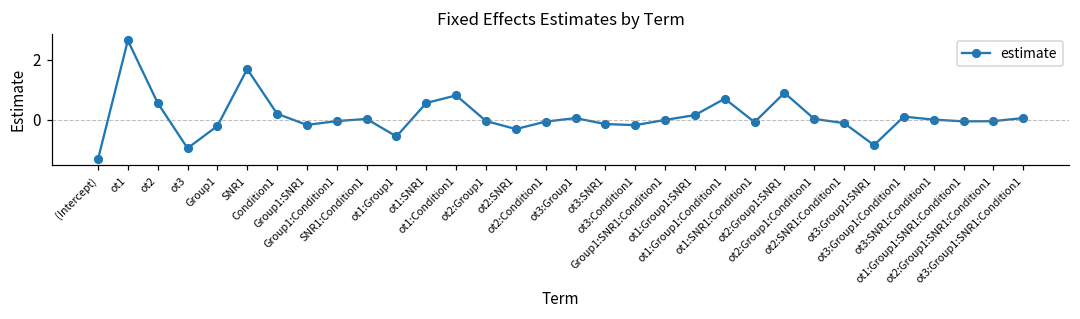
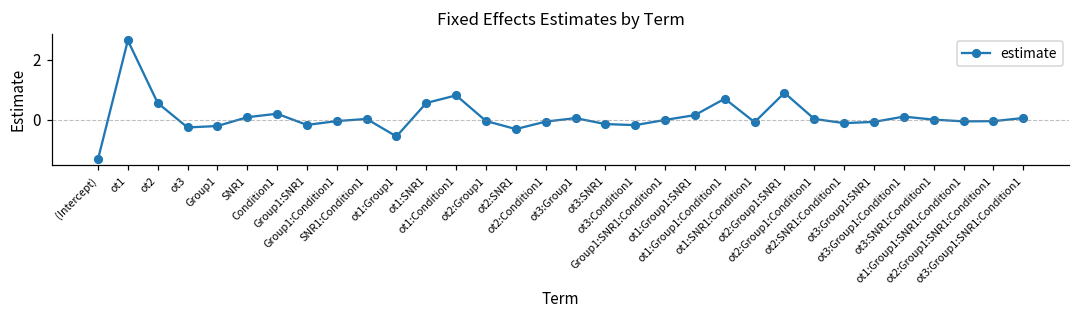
  {
    "(Intercept)": -1.3,
    "ot1": 2.7,
    "ot2": 0.6,
-   "ot3": -0.9,
+   "ot3": -0.3,
    "Group1": -0.2,
-   "SNR1": 1.7,
+   "SNR1": 0.1,
    "Condition1": 0.2,
    "Group1:SNR1": -0.2,
    "Group1:Condition1": 0.0,
    "SNR1:Condition1": 0.0,
    "ot1:Group1": -0.6,
    "ot1:SNR1": 0.6,
    "ot1:Condition1": 0.8,
    "ot2:Group1": 0.0,
    "ot2:SNR1": -0.3,
    "ot2:Condition1": -0.1,
    "ot3:Group1": 0.1,
    "ot3:SNR1": -0.1,
    "ot3:Condition1": -0.2,
    "Group1:SNR1:Condition1": 0.0,
    "ot1:Group1:SNR1": 0.2,
    "ot1:Group1:Condition1": 0.7,
    "ot1:SNR1:Condition1": -0.1,
    "ot2:Group1:SNR1": 0.9,
    "ot2:Group1:Condition1": 0.0,
    "ot2:SNR1:Condition1": -0.1,
-   "ot3:Group1:SNR1": -0.8,
+   "ot3:Group1:SNR1": -0.1,
    "ot3:Group1:Condition1": 0.1,
    "ot3:SNR1:Condition1": 0.0,
    "ot1:Group1:SNR1:Condition1": 0.0,
    "ot2:Group1:SNR1:Condition1": 0.0,
    "ot3:Group1:SNR1:Condition1": 0.1
  }
